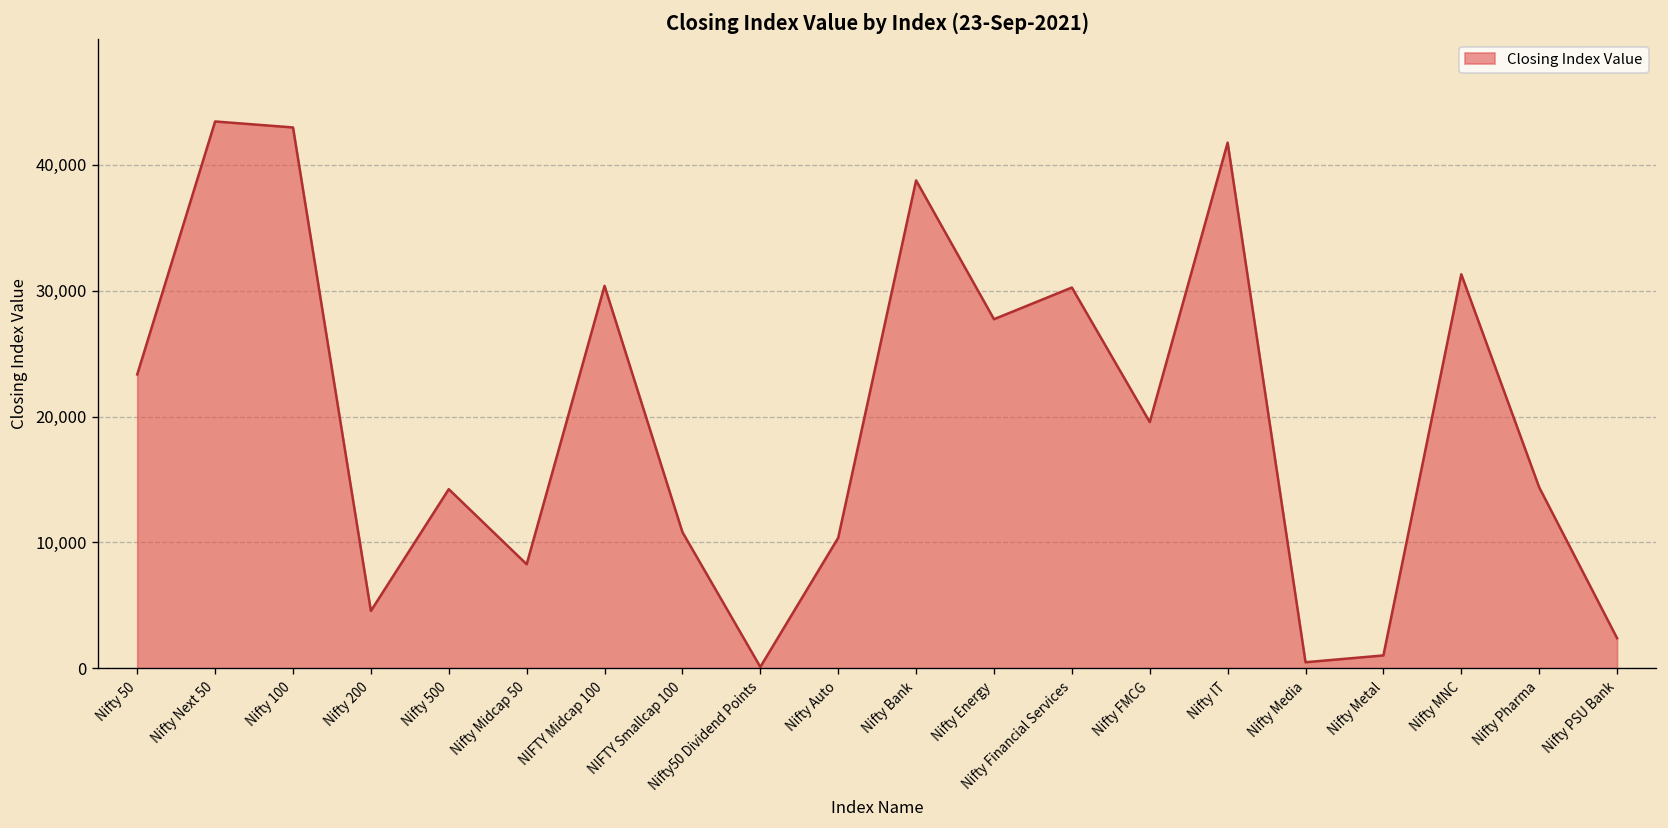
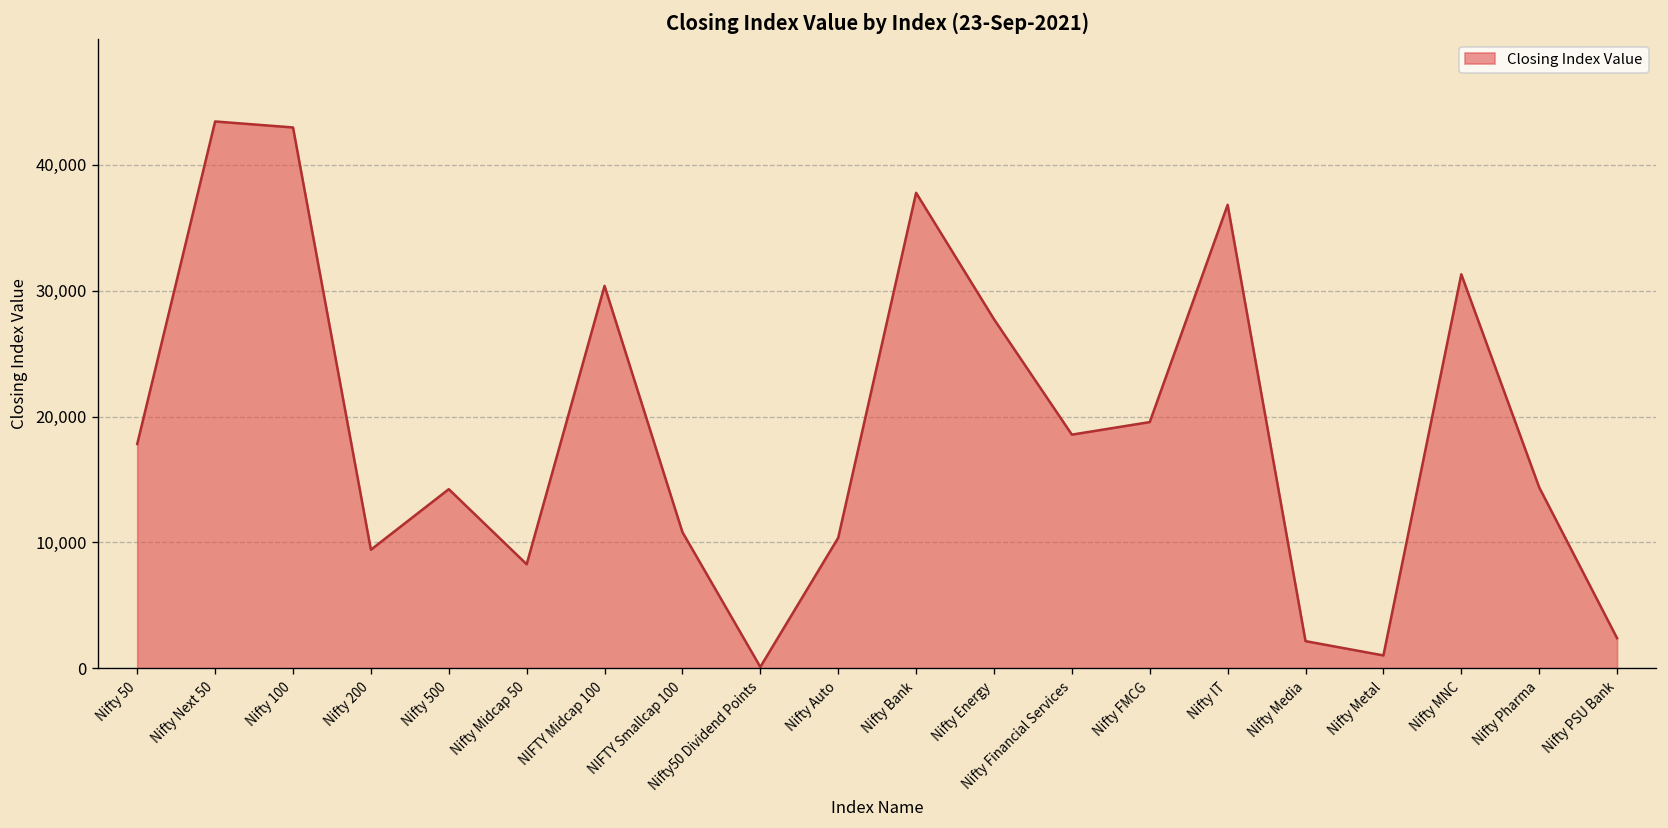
  {
-   "Nifty 50": "23,300",
+   "Nifty 50": "17,800",
    "Nifty Next 50": "43,400",
    "Nifty 100": "43,000",
-   "Nifty 200": "4,600",
+   "Nifty 200": "9,400",
    "Nifty 500": "14,200",
    "Nifty Midcap 50": "8,300",
    "NIFTY Midcap 100": "30,400",
    "NIFTY Smallcap 100": "10,800",
    "Nifty50 Dividend Points": "100",
    "Nifty Auto": "10,400",
-   "Nifty Bank": "38,800",
+   "Nifty Bank": "37,800",
    "Nifty Energy": "27,700",
-   "Nifty Financial Services": "30,200",
+   "Nifty Financial Services": "18,600",
    "Nifty FMCG": "19,600",
-   "Nifty IT": "41,800",
-   "Nifty Media": "500",
+   "Nifty IT": "36,800",
+   "Nifty Media": "2,200",
    "Nifty Metal": "1,000",
    "Nifty MNC": "31,300",
    "Nifty Pharma": "14,400",
    "Nifty PSU Bank": "2,400"
  }
